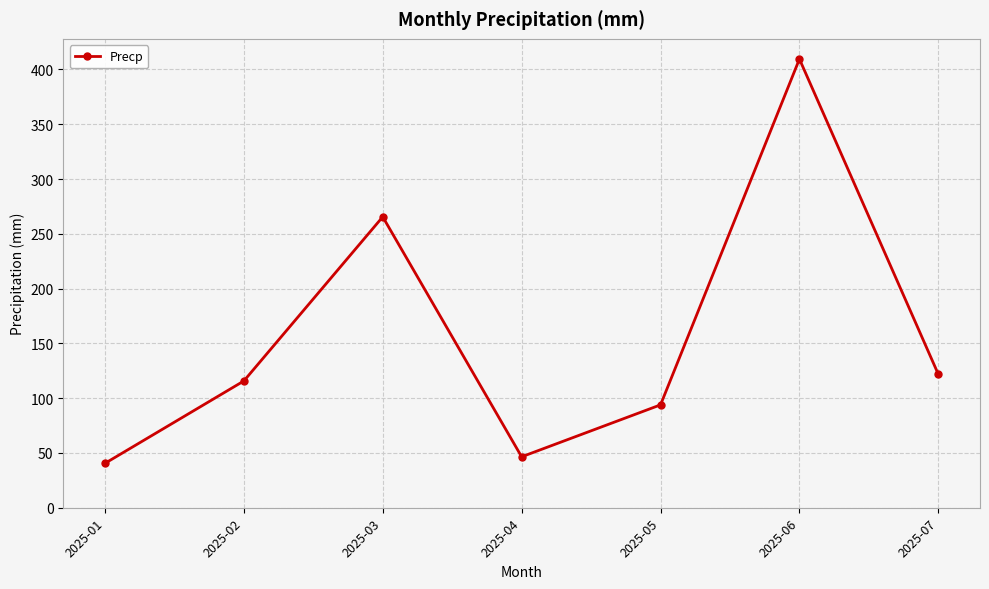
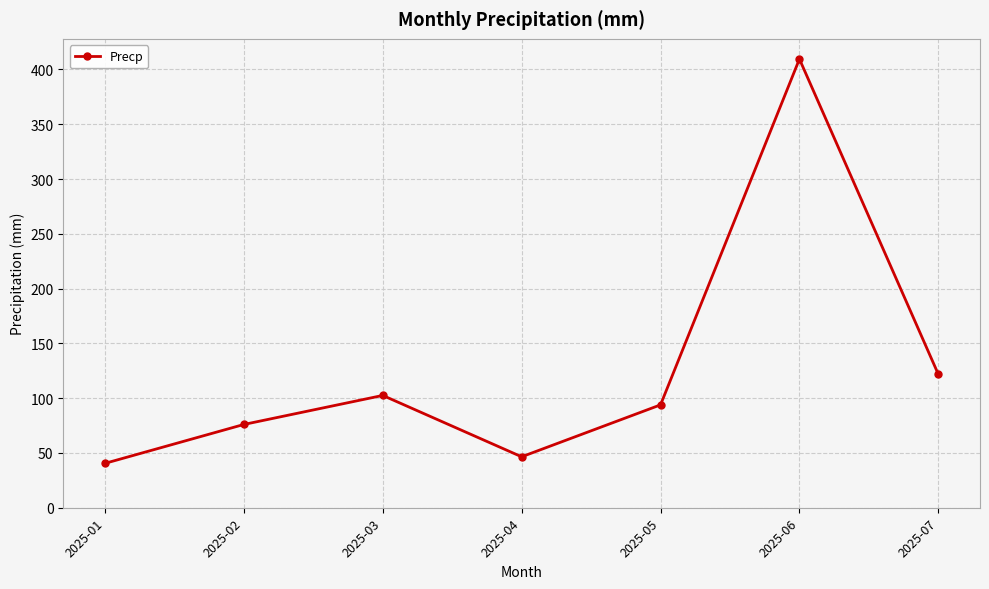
  {
    "2025-01": 41,
-   "2025-02": 116,
-   "2025-03": 266,
+   "2025-02": 76,
+   "2025-03": 103,
    "2025-04": 47,
    "2025-05": 94,
    "2025-06": 410,
    "2025-07": 122
  }
